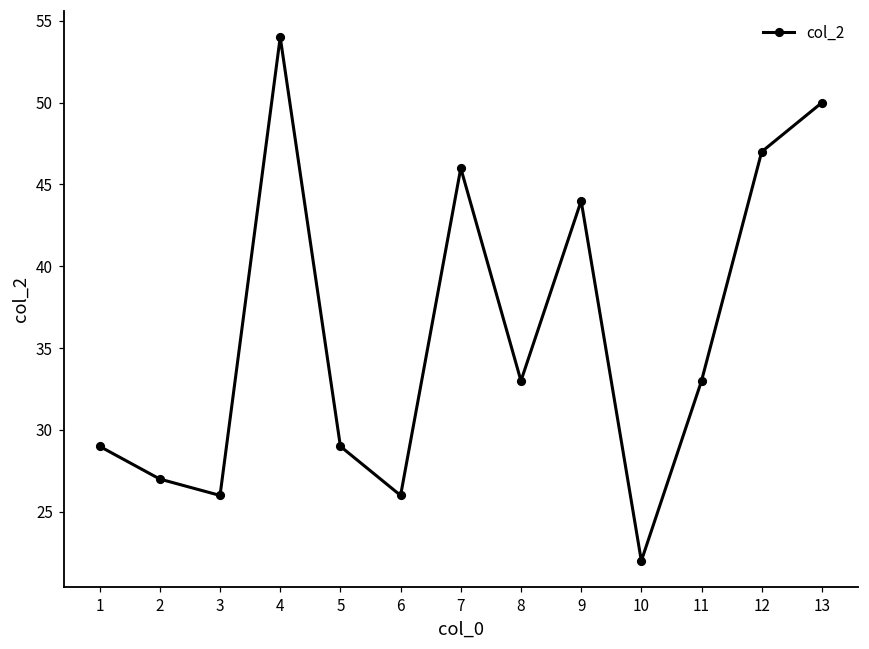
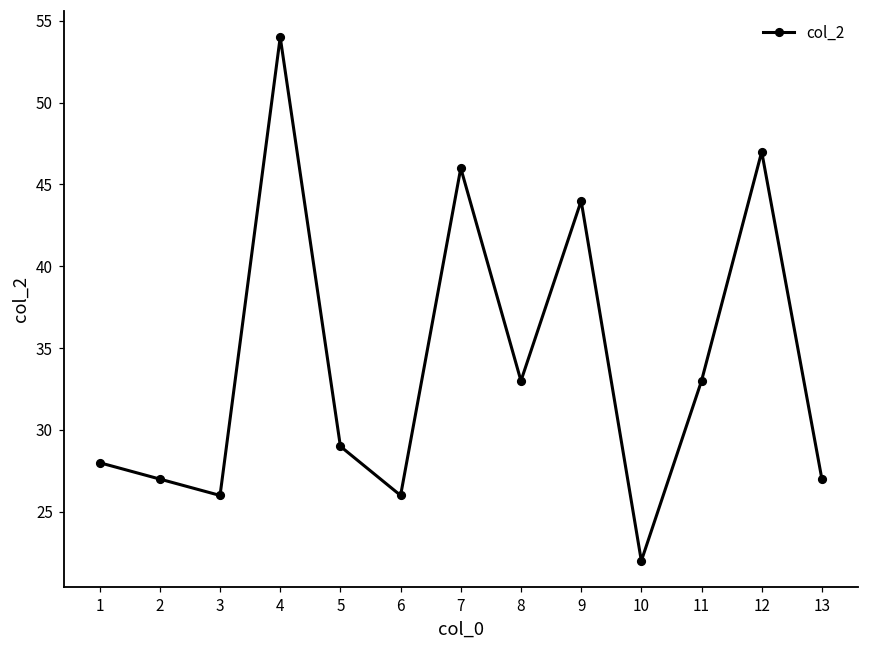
  {
-   "1": 29,
+   "1": 28,
    "2": 27,
    "3": 26,
    "4": 54,
    "5": 29,
    "6": 26,
    "7": 46,
    "8": 33,
    "9": 44,
    "10": 22,
    "11": 33,
    "12": 47,
-   "13": 50
+   "13": 27
  }
